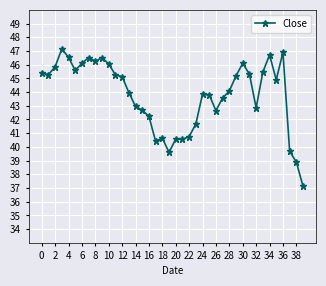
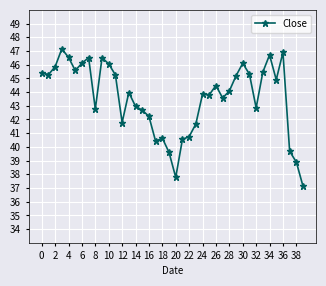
  {
    "0": 45.4,
    "2": 45.9,
    "4": 46.5,
    "6": 46.1,
-   "8": 46.3,
+   "8": 42.8,
    "10": 46.1,
-   "12": 45.1,
+   "12": 41.8,
    "14": 43.0,
    "16": 42.2,
    "18": 40.6,
-   "20": 40.6,
+   "20": 37.8,
    "22": 40.8,
    "24": 43.9,
-   "26": 42.7,
+   "26": 44.5,
    "28": 44.1,
    "30": 46.1,
    "32": 42.9,
    "34": 46.7,
    "36": 46.9,
    "38": 38.9
  }
